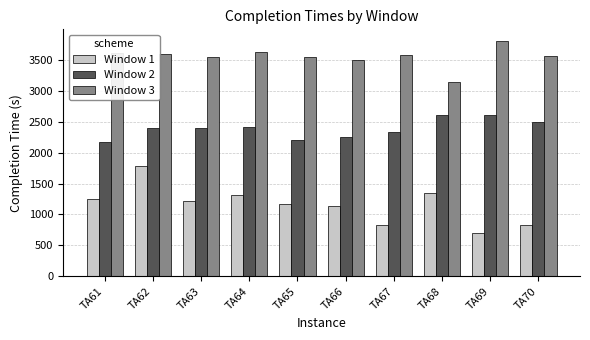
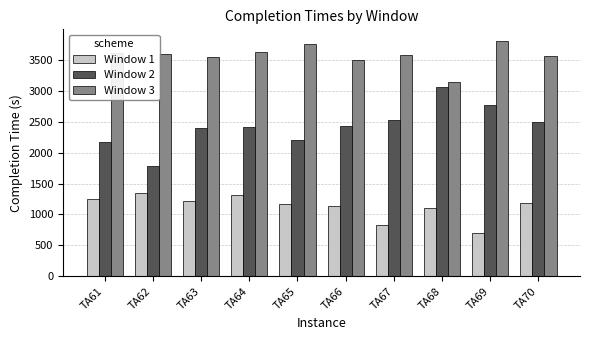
  {
    "Window 1": {
      "TA61": 1200,
-     "TA62": 1800,
+     "TA62": 1300,
      "TA63": 1200,
      "TA64": 1300,
      "TA65": 1200,
      "TA66": 1100,
      "TA67": 800,
-     "TA68": 1300,
+     "TA68": 1100,
      "TA69": 700,
-     "TA70": 800
+     "TA70": 1200
    },
    "Window 2": {
      "TA61": 2200,
-     "TA62": 2400,
+     "TA62": 1800,
      "TA63": 2400,
      "TA64": 2400,
      "TA65": 2200,
-     "TA66": 2300,
-     "TA67": 2300,
-     "TA68": 2600,
-     "TA69": 2600,
+     "TA66": 2400,
+     "TA67": 2500,
+     "TA68": 3100,
+     "TA69": 2800,
      "TA70": 2500
    },
    "Window 3": {
      "TA62": 3600,
      "TA63": 3500,
      "TA64": 3600,
-     "TA65": 3600,
+     "TA65": 3800,
      "TA66": 3500,
      "TA67": 3600,
      "TA68": 3100,
      "TA69": 3800,
      "TA70": 3600
    }
  }
